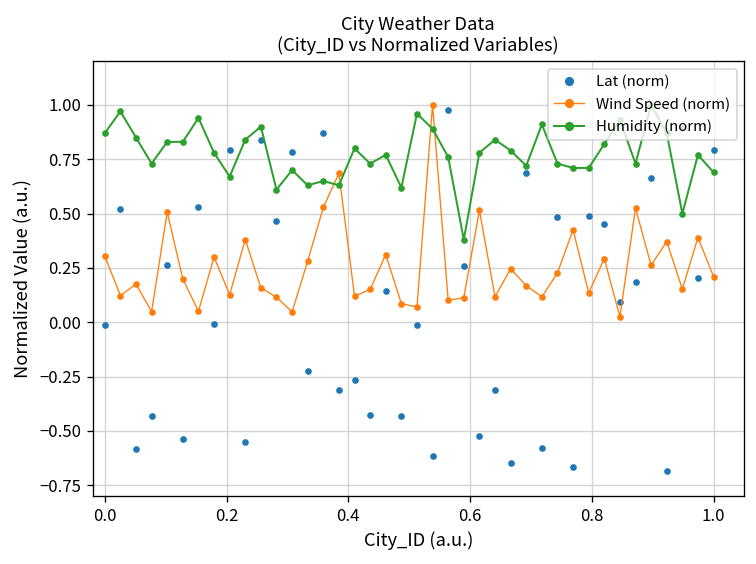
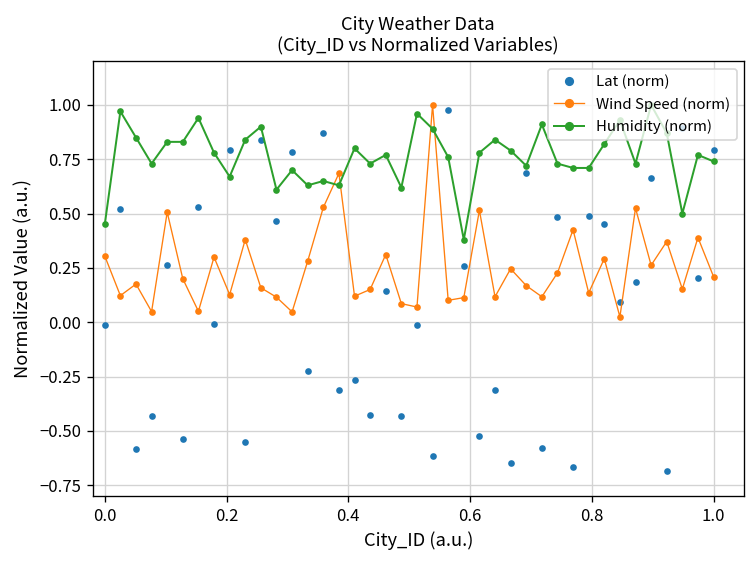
  {
    "Lat (norm)": {
      "0.0": -0.01,
      "1.0": 0.79
    },
    "Wind Speed (norm)": {
      "0.0": 0.31,
      "1.0": 0.21
    },
    "Humidity (norm)": {
-     "0.0": 0.87,
-     "1.0": 0.69
+     "0.0": 0.45,
+     "1.0": 0.74
    }
  }
